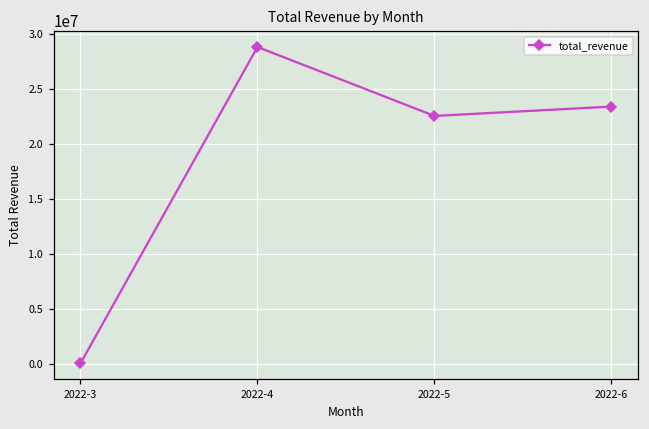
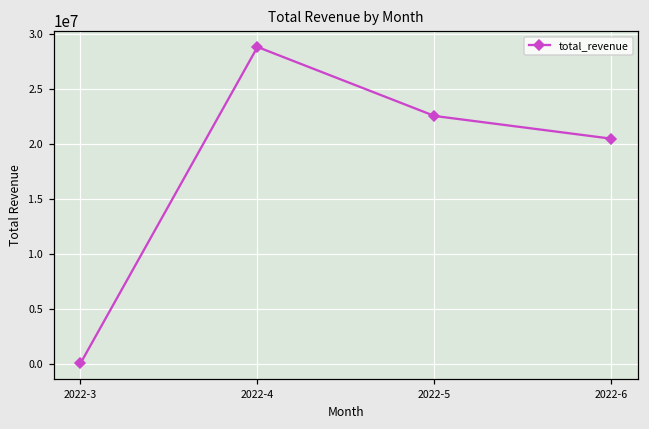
  {
    "2022-3": 100000,
    "2022-4": 28800000,
    "2022-5": 22600000,
-   "2022-6": 23400000
+   "2022-6": 20500000
  }
